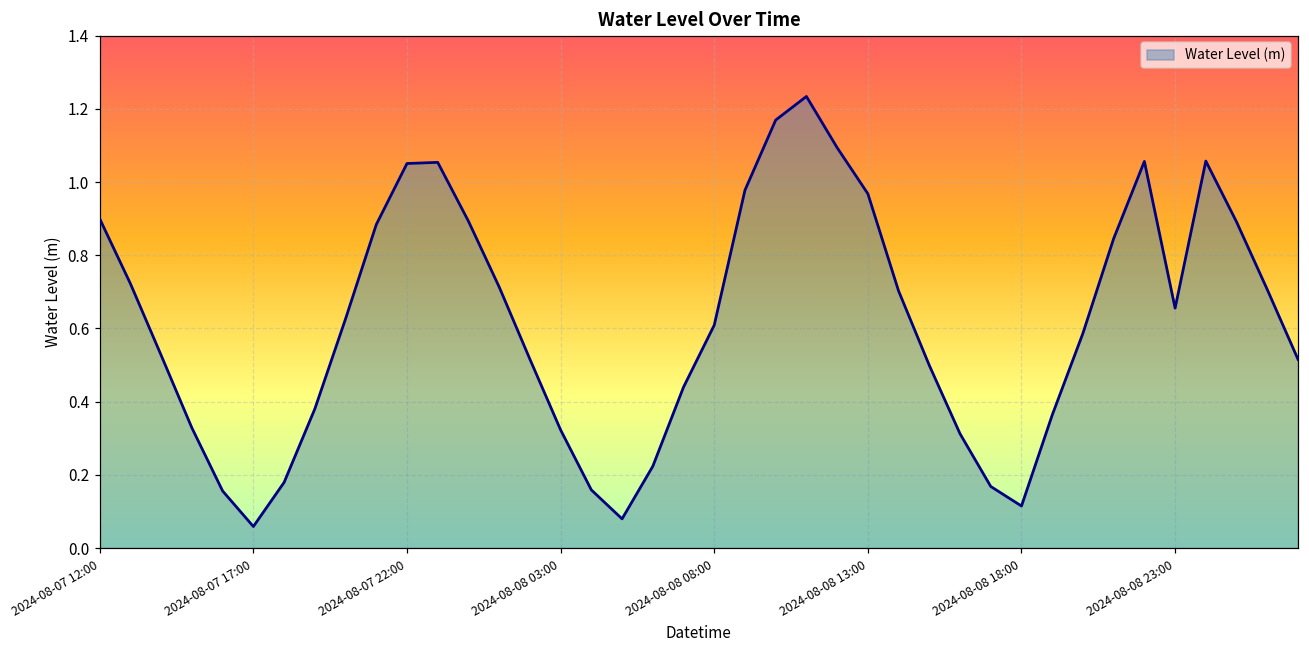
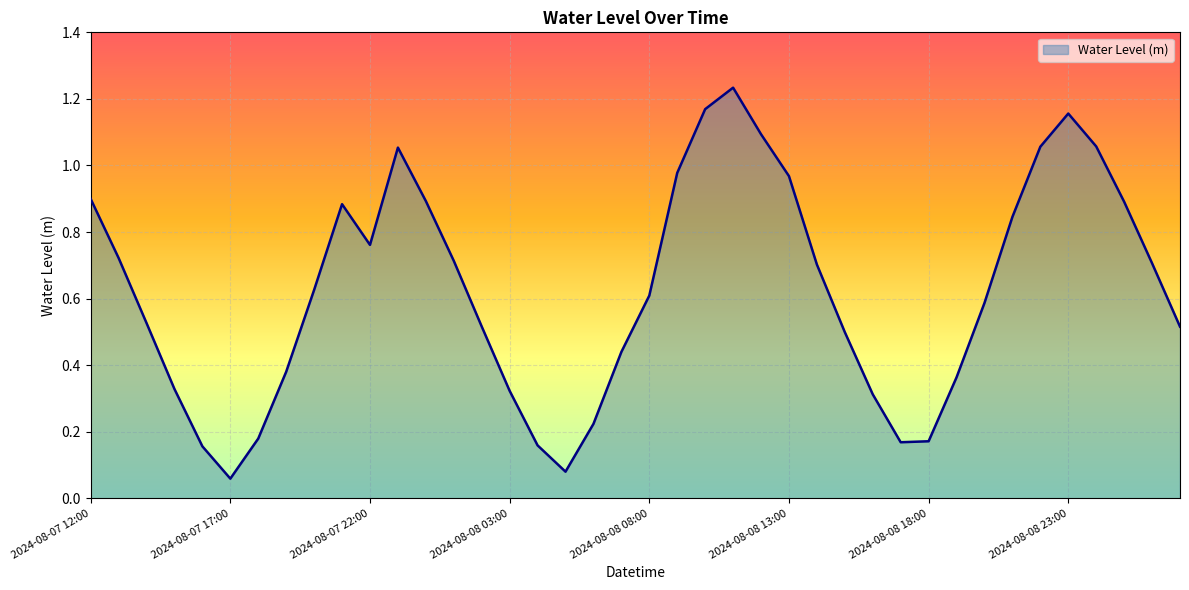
  {
    "2024-08-07 12:00": 0.90,
    "2024-08-07 17:00": 0.06,
-   "2024-08-07 22:00": 1.05,
+   "2024-08-07 22:00": 0.76,
    "2024-08-08 03:00": 0.32,
    "2024-08-08 08:00": 0.61,
    "2024-08-08 13:00": 0.97,
-   "2024-08-08 18:00": 0.12,
-   "2024-08-08 23:00": 0.66
+   "2024-08-08 18:00": 0.17,
+   "2024-08-08 23:00": 1.16
  }
